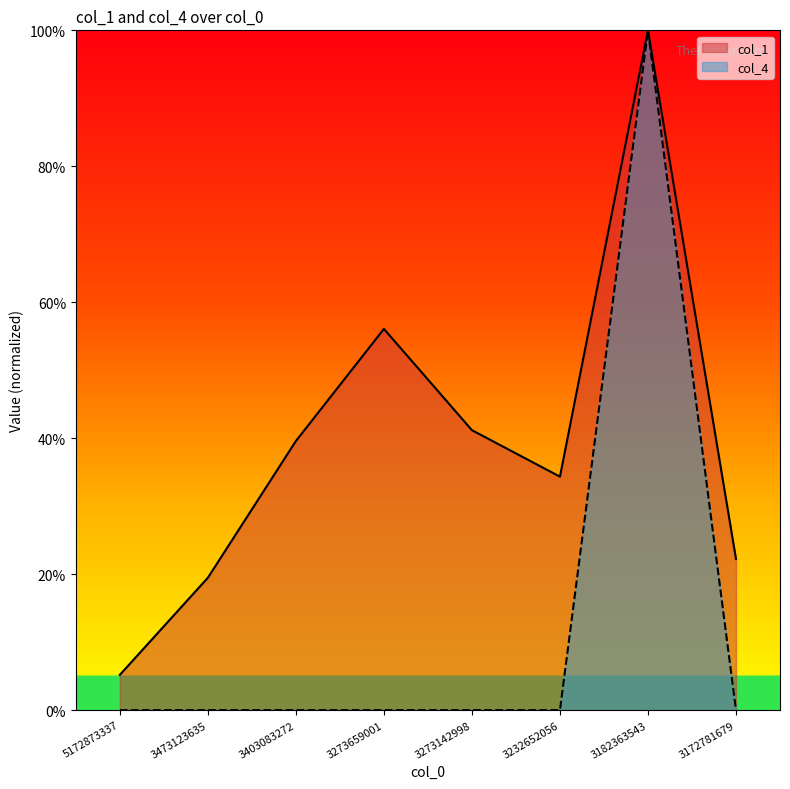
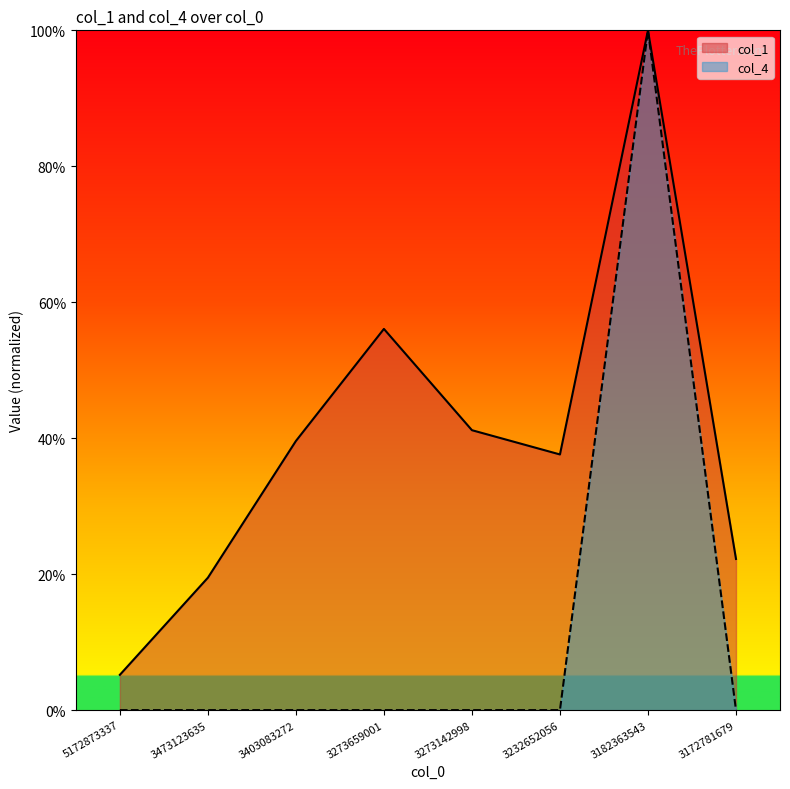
  {
    "col_1": {
      "5172873337": "5%",
      "3473123635": "19%",
      "3403083272": "40%",
      "3273659001": "56%",
      "3273142998": "41%",
-     "3232652056": "34%",
+     "3232652056": "38%",
      "3172781679": "22%"
    },
    "col_4": {
      "5172873337": "0%",
      "3473123635": "0%",
      "3403083272": "0%",
      "3273659001": "0%",
      "3273142998": "0%",
      "3232652056": "0%",
      "3172781679": "0%"
    }
  }
